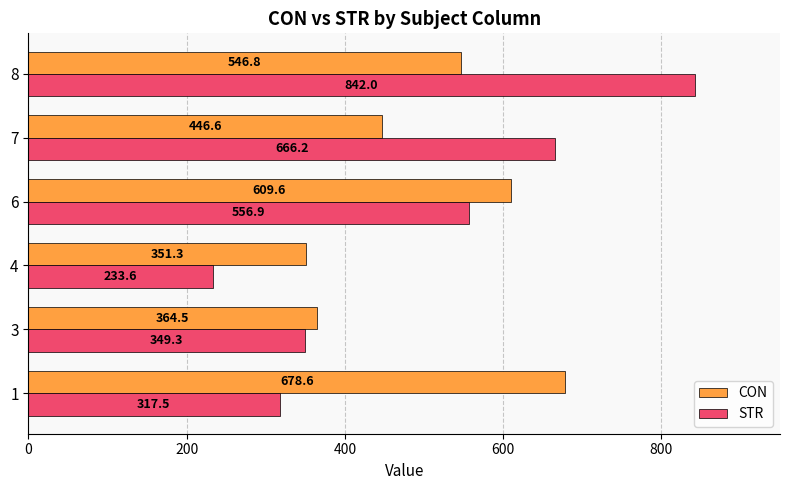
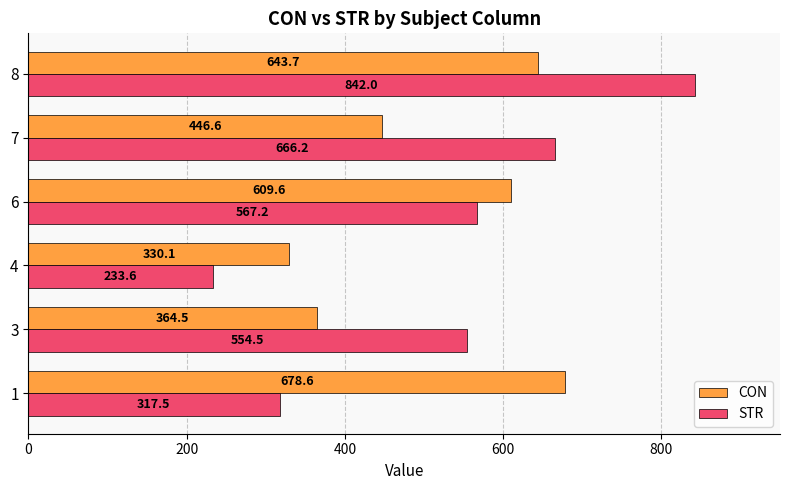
  {
    "CON": {
-     "8": 546.8,
+     "8": 643.7,
      "7": 446.6,
      "6": 609.6,
-     "4": 351.3,
+     "4": 330.1,
      "3": 364.5,
      "1": 678.6
    },
    "STR": {
      "8": 842.0,
      "7": 666.2,
-     "6": 556.9,
+     "6": 567.2,
      "4": 233.6,
-     "3": 349.3,
+     "3": 554.5,
      "1": 317.5
    }
  }
